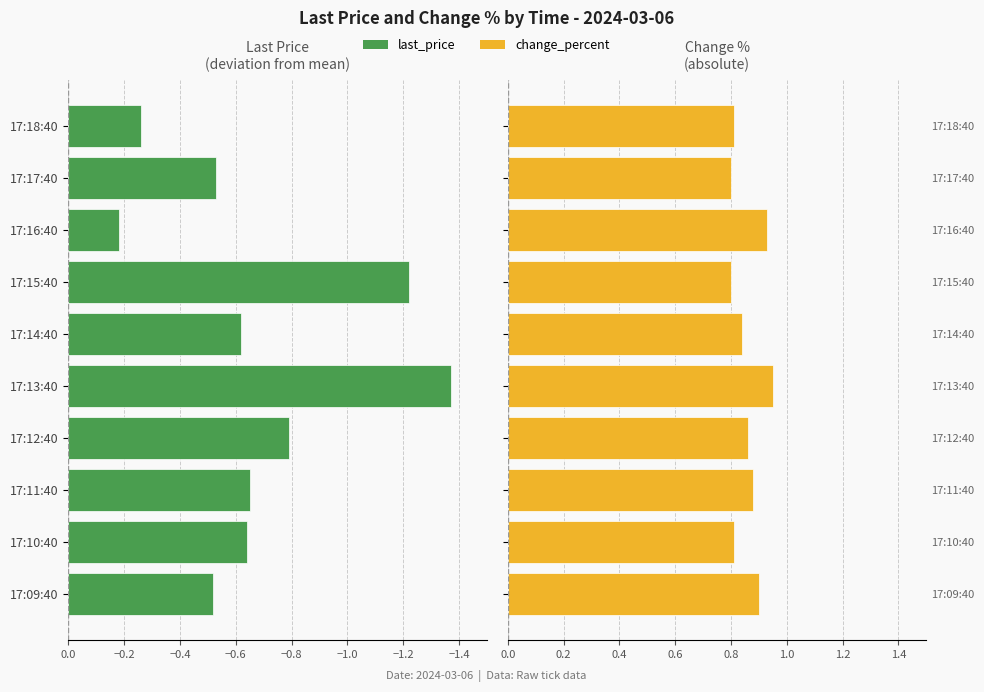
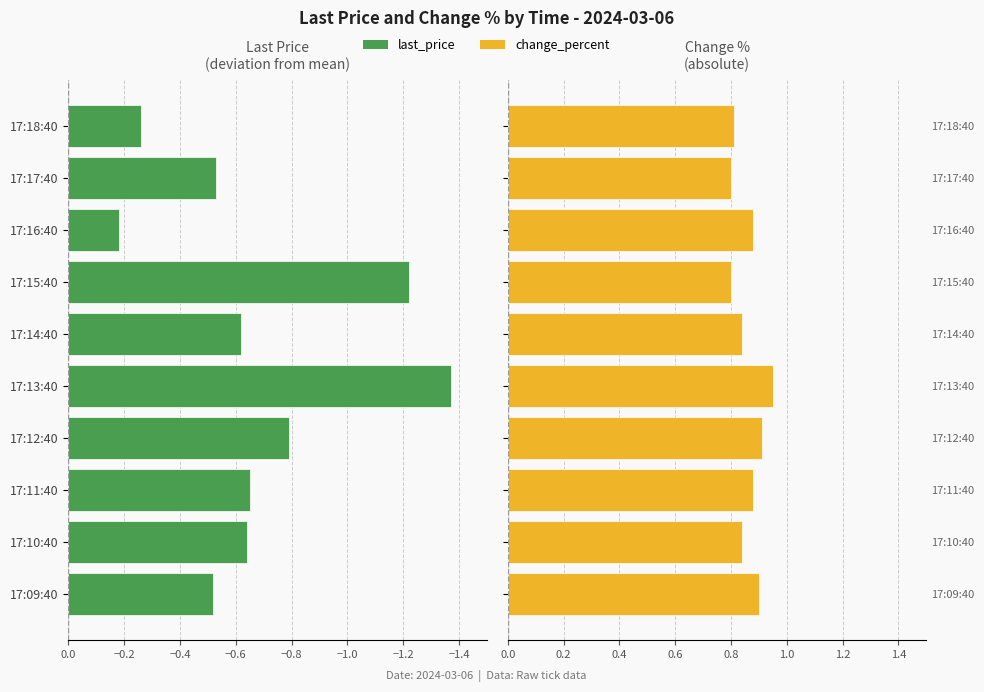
  {
    "Last Price (deviation from mean)": {
      "17:18:40": -0.26,
      "17:17:40": -0.53,
      "17:16:40": -0.18,
      "17:15:40": -1.22,
      "17:14:40": -0.62,
      "17:13:40": -1.37,
      "17:12:40": -0.79,
      "17:11:40": -0.65,
      "17:10:40": -0.64,
      "17:09:40": -0.52
    },
    "Change % (absolute)": {
      "17:18:40": 0.81,
      "17:17:40": 0.80,
-     "17:16:40": 0.93,
+     "17:16:40": 0.88,
      "17:15:40": 0.80,
      "17:14:40": 0.84,
      "17:13:40": 0.95,
-     "17:12:40": 0.86,
+     "17:12:40": 0.91,
      "17:11:40": 0.88,
-     "17:10:40": 0.81,
+     "17:10:40": 0.84,
      "17:09:40": 0.90
    }
  }
